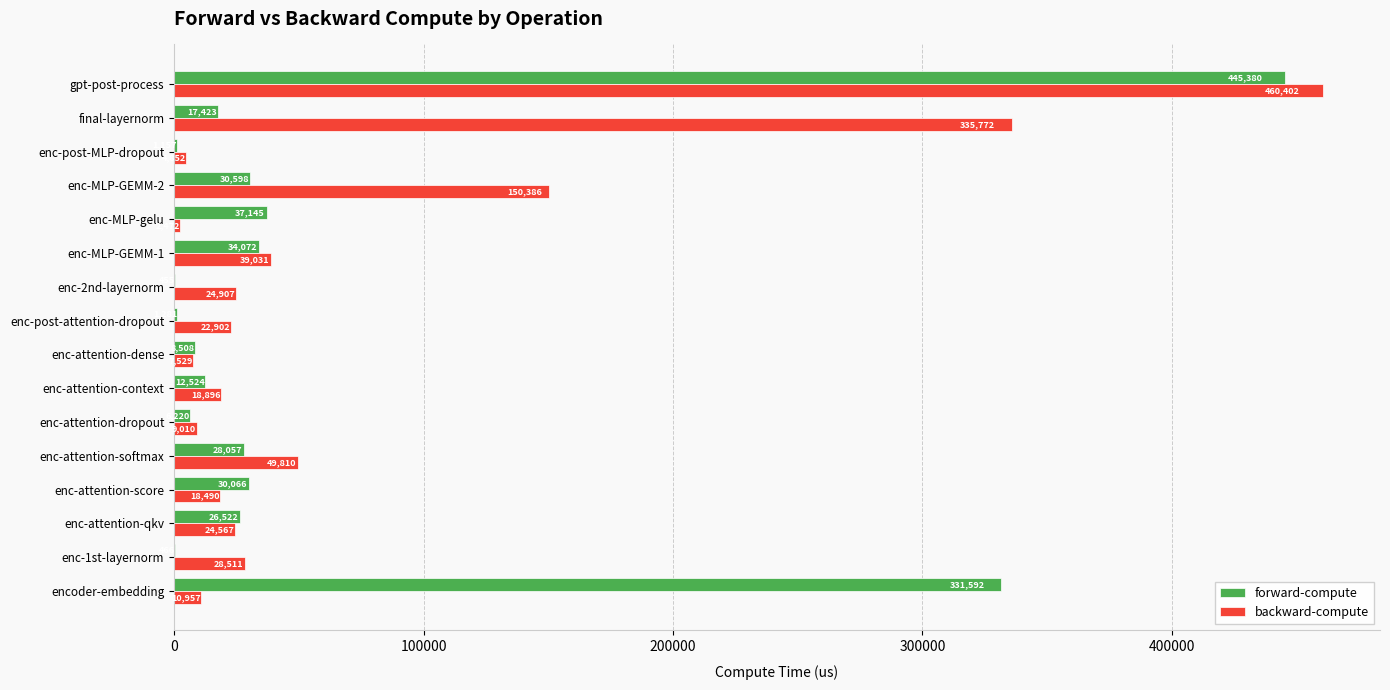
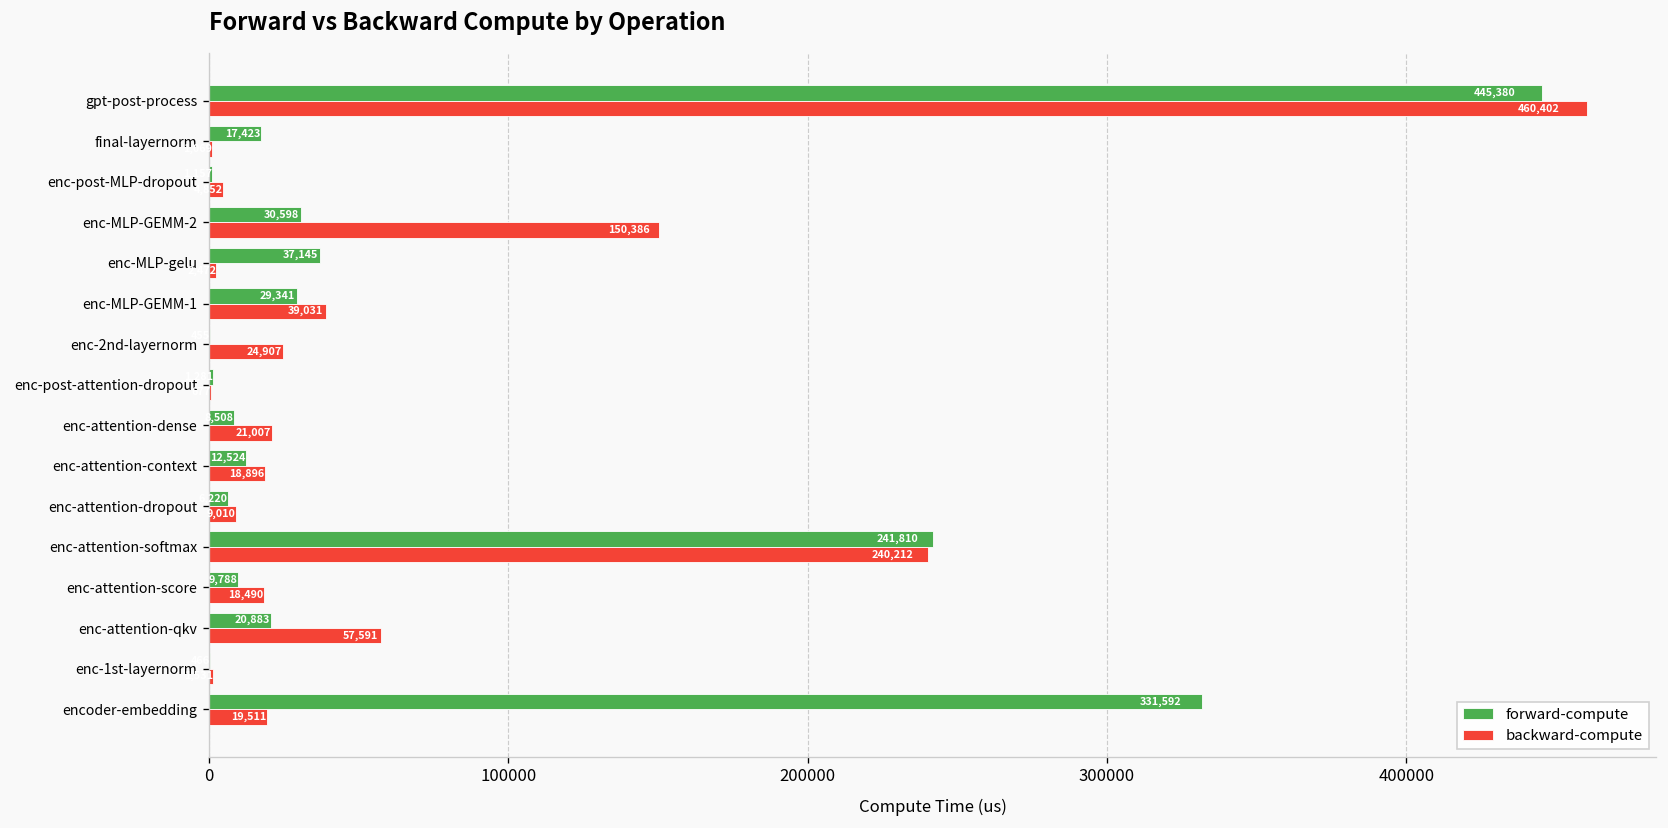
  {
    "forward-compute": {
      "gpt-post-process": "445,380",
      "final-layernorm": "17,423",
      "enc-MLP-GEMM-2": "30,598",
      "enc-MLP-gelu": "37,145",
-     "enc-MLP-GEMM-1": "34,072",
+     "enc-MLP-GEMM-1": "29,341",
      "enc-attention-dense": "8,508",
      "enc-attention-context": "12,524",
      "enc-attention-dropout": "6,220",
-     "enc-attention-softmax": "28,057",
-     "enc-attention-score": "30,066",
-     "enc-attention-qkv": "26,522",
+     "enc-attention-softmax": "241,810",
+     "enc-attention-score": "9,788",
+     "enc-attention-qkv": "20,883",
      "encoder-embedding": "331,592"
    },
    "backward-compute": {
      "gpt-post-process": "460,402",
-     "final-layernorm": "336000",
+     "final-layernorm": "1000",
      "enc-MLP-GEMM-2": "150,386",
      "enc-MLP-GEMM-1": "39,031",
      "enc-2nd-layernorm": "24,907",
-     "enc-post-attention-dropout": "23000",
-     "enc-attention-dense": "7,529",
+     "enc-post-attention-dropout": "1000",
+     "enc-attention-dense": "21,007",
      "enc-attention-context": "18,896",
      "enc-attention-dropout": "9,010",
-     "enc-attention-softmax": "49,810",
+     "enc-attention-softmax": "240,212",
      "enc-attention-score": "18,490",
-     "enc-attention-qkv": "24,567",
-     "enc-1st-layernorm": "29000",
-     "encoder-embedding": "10,957"
+     "enc-attention-qkv": "57,591",
+     "enc-1st-layernorm": "2000",
+     "encoder-embedding": "19,511"
    }
  }
